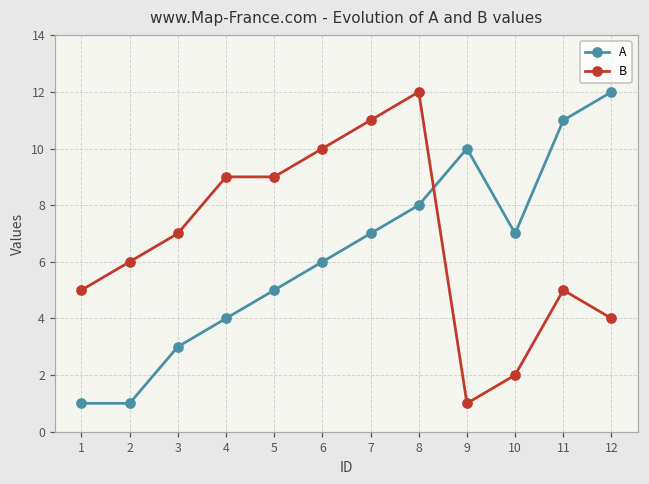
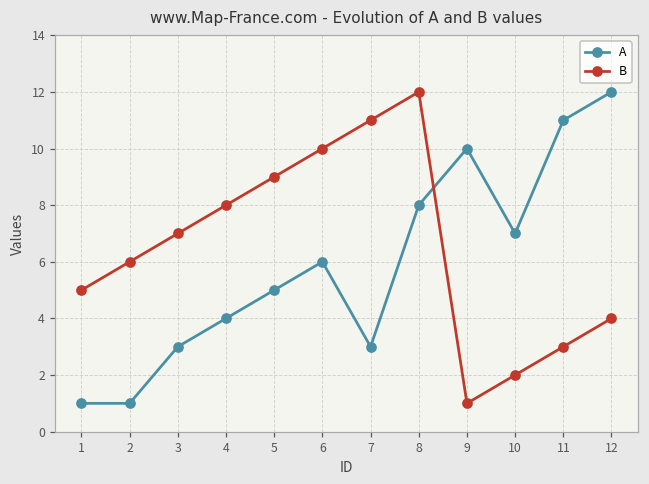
  {
    "A": {
      "1": 1,
      "2": 1,
      "3": 3,
      "4": 4,
      "5": 5,
      "6": 6,
-     "7": 7,
+     "7": 3,
      "8": 8,
      "9": 10,
      "10": 7,
      "11": 11,
      "12": 12
    },
    "B": {
      "1": 5,
      "2": 6,
      "3": 7,
-     "4": 9,
+     "4": 8,
      "5": 9,
      "6": 10,
      "7": 11,
      "8": 12,
      "9": 1,
      "10": 2,
-     "11": 5,
+     "11": 3,
      "12": 4
    }
  }
